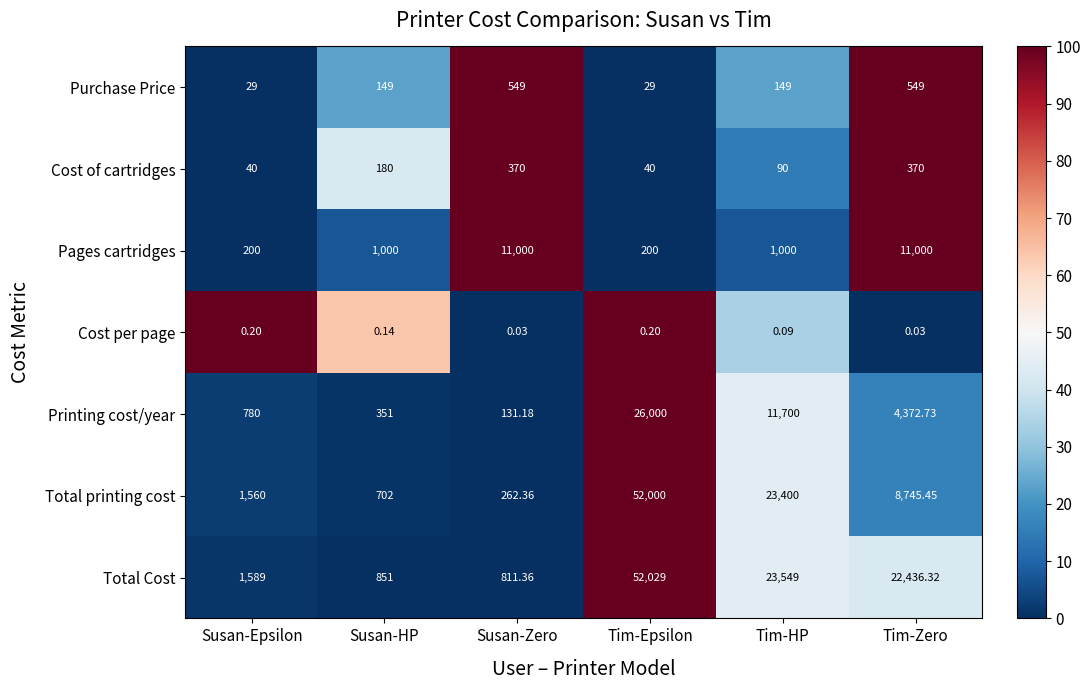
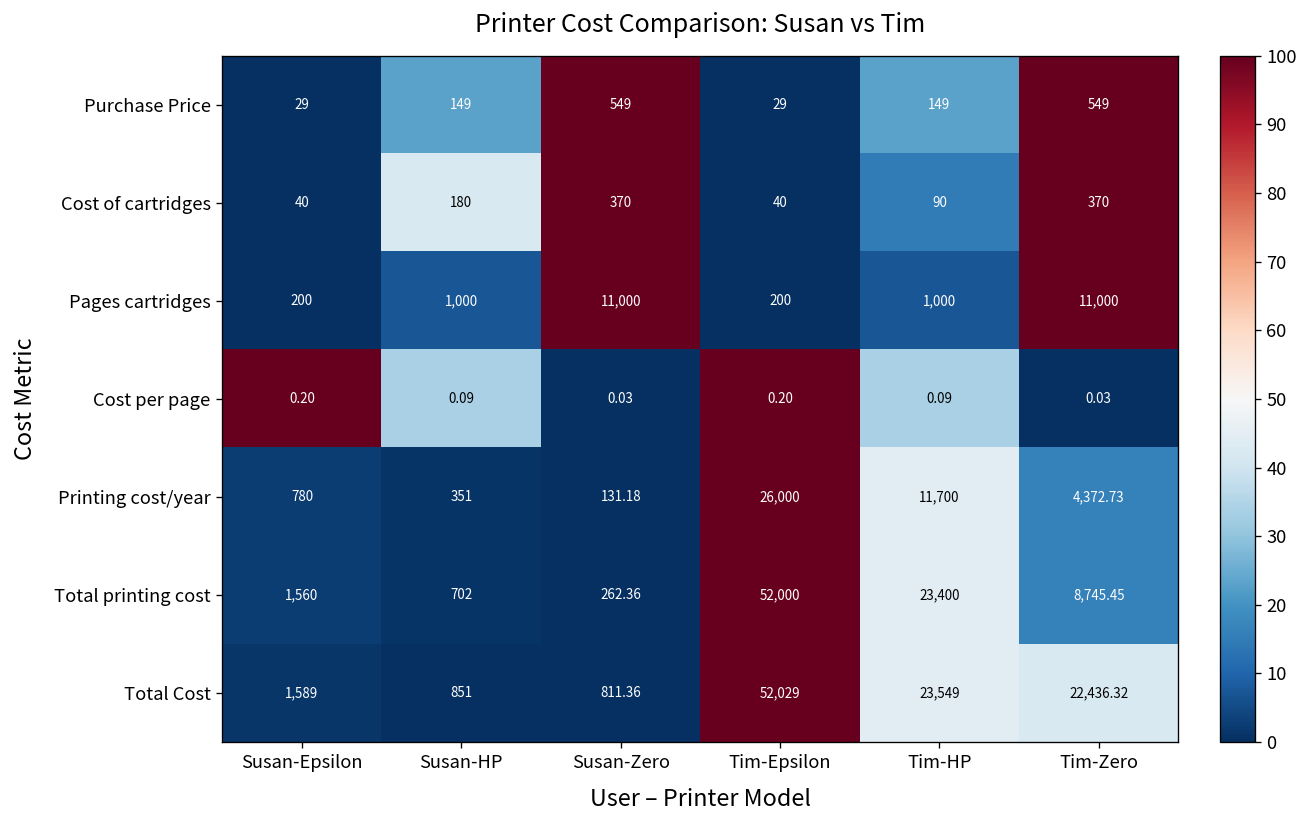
  {
    "Purchase Price": {
      "Susan-Epsilon": "29",
      "Susan-HP": "149",
      "Susan-Zero": "549",
      "Tim-Epsilon": "29",
      "Tim-HP": "149",
      "Tim-Zero": "549"
    },
    "Cost of cartridges": {
      "Susan-Epsilon": "40",
      "Susan-HP": "180",
      "Susan-Zero": "370",
      "Tim-Epsilon": "40",
      "Tim-HP": "90",
      "Tim-Zero": "370"
    },
    "Pages cartridges": {
      "Susan-Epsilon": "200",
      "Susan-HP": "1,000",
      "Susan-Zero": "11,000",
      "Tim-Epsilon": "200",
      "Tim-HP": "1,000",
      "Tim-Zero": "11,000"
    },
    "Cost per page": {
      "Susan-Epsilon": "0.20",
-     "Susan-HP": "0.14",
+     "Susan-HP": "0.09",
      "Susan-Zero": "0.03",
      "Tim-Epsilon": "0.20",
      "Tim-HP": "0.09",
      "Tim-Zero": "0.03"
    },
    "Printing cost/year": {
      "Susan-Epsilon": "780",
      "Susan-HP": "351",
      "Susan-Zero": "131.18",
      "Tim-Epsilon": "26,000",
      "Tim-HP": "11,700",
      "Tim-Zero": "4,372.73"
    },
    "Total printing cost": {
      "Susan-Epsilon": "1,560",
      "Susan-HP": "702",
      "Susan-Zero": "262.36",
      "Tim-Epsilon": "52,000",
      "Tim-HP": "23,400",
      "Tim-Zero": "8,745.45"
    },
    "Total Cost": {
      "Susan-Epsilon": "1,589",
      "Susan-HP": "851",
      "Susan-Zero": "811.36",
      "Tim-Epsilon": "52,029",
      "Tim-HP": "23,549",
      "Tim-Zero": "22,436.32"
    }
  }
